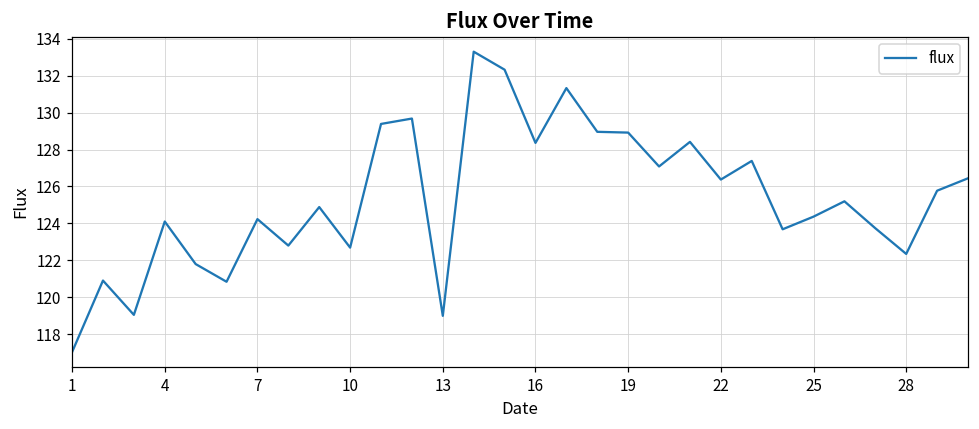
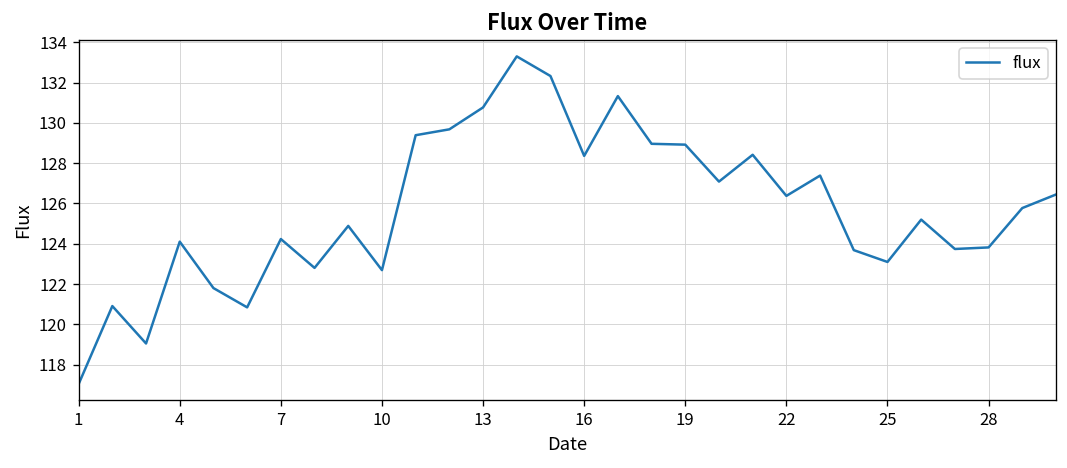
  {
    "1": 117.0,
    "4": 124.1,
    "7": 124.2,
    "10": 122.7,
-   "13": 119.0,
+   "13": 130.8,
    "16": 128.4,
    "19": 128.9,
    "22": 126.4,
-   "25": 124.4,
-   "28": 122.3
+   "25": 123.1,
+   "28": 123.8
  }
